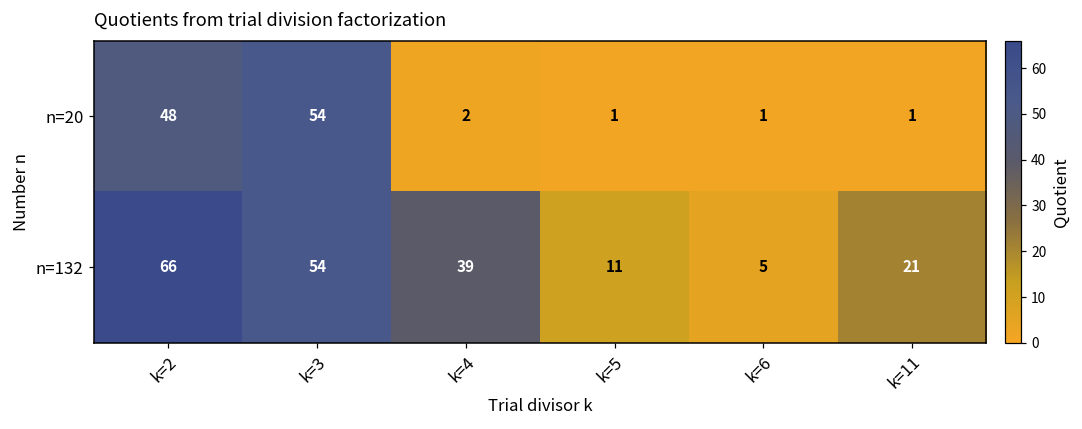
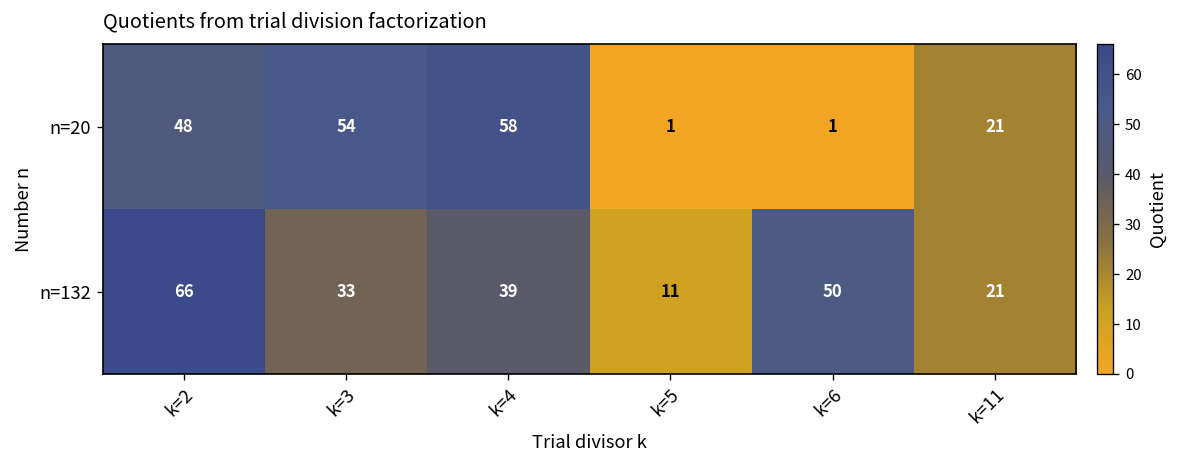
  {
    "n=20": {
      "k=2": 48,
      "k=3": 54,
-     "k=4": 2,
+     "k=4": 58,
      "k=5": 1,
      "k=6": 1,
-     "k=11": 1
+     "k=11": 21
    },
    "n=132": {
      "k=2": 66,
-     "k=3": 54,
+     "k=3": 33,
      "k=4": 39,
      "k=5": 11,
-     "k=6": 5,
+     "k=6": 50,
      "k=11": 21
    }
  }
